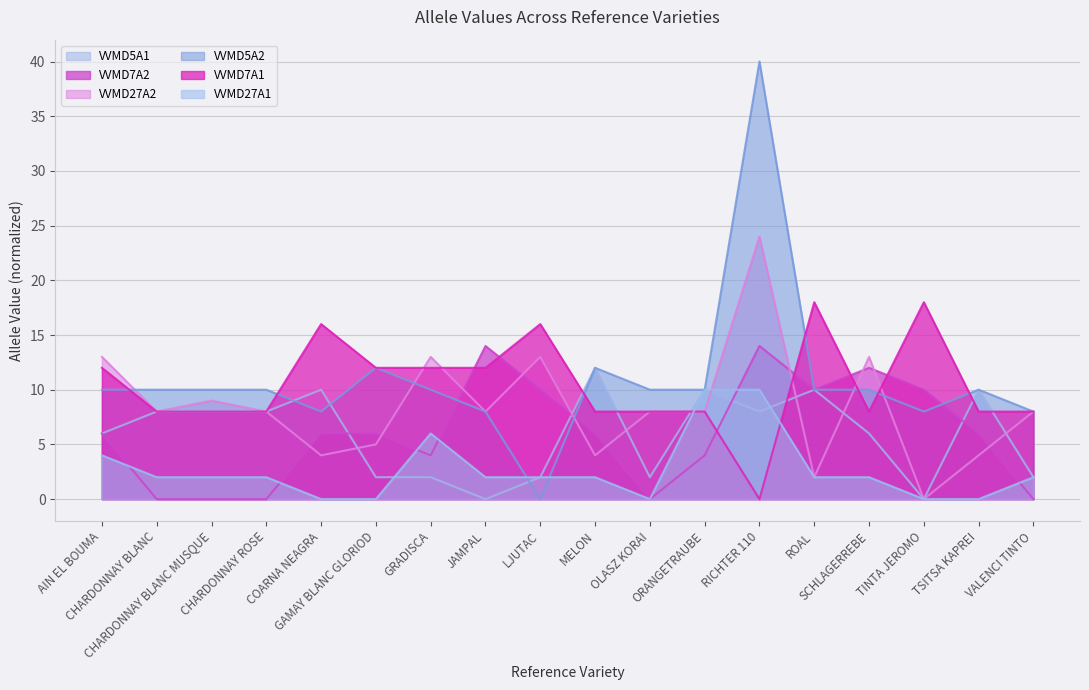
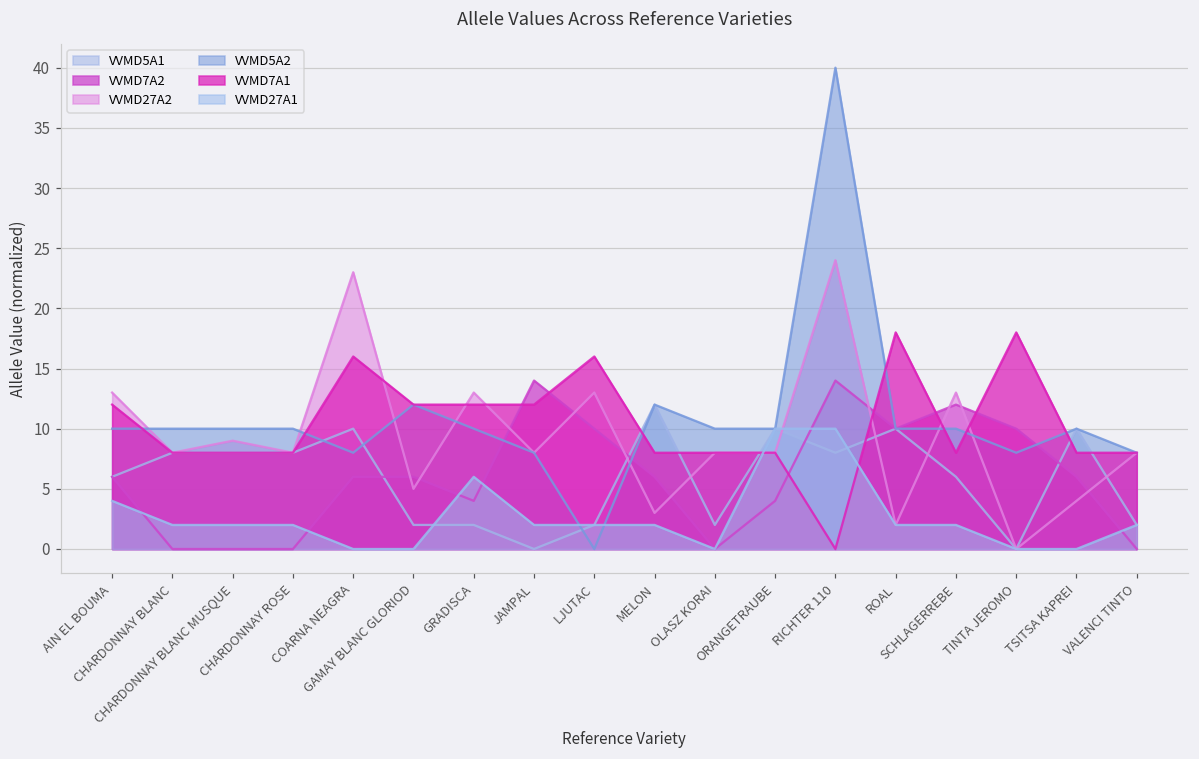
  {
    "VVMD27A2": {
      "AIN EL BOUMA": 13.0,
      "CHARDONNAY BLANC MUSQUE": 9.0,
-     "COARNA NEAGRA": 4.0,
+     "COARNA NEAGRA": 23.0,
      "GAMAY BLANC GLORIOD": 5.0,
      "GRADISCA": 13.0,
      "LJUTAC": 13.0,
-     "MELON": 4.0,
+     "MELON": 3.0,
      "RICHTER 110": 24.0,
      "SCHLAGERREBE": 13.0,
      "TSITSA KAPREI": 4.0
    }
  }
